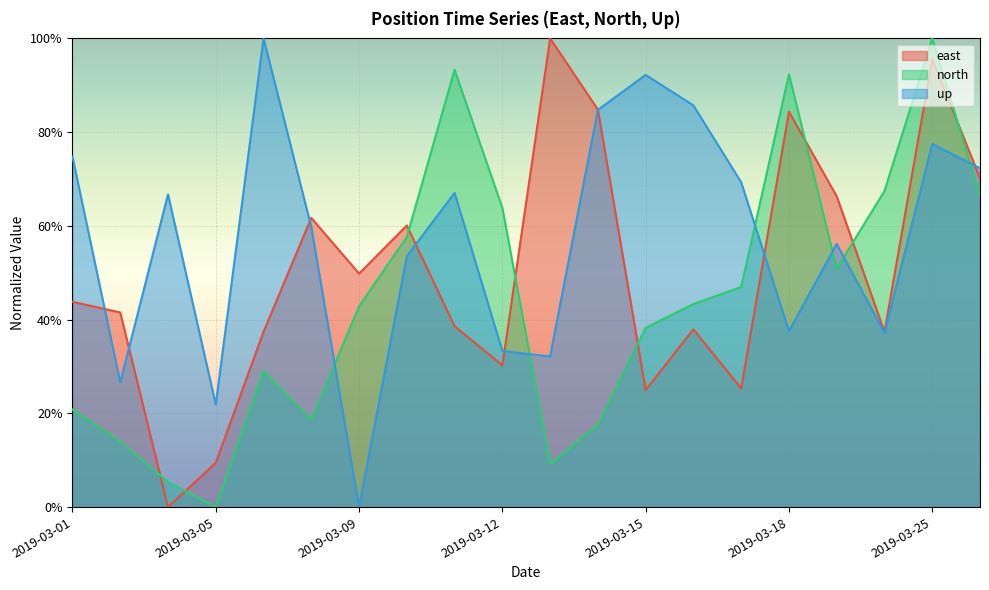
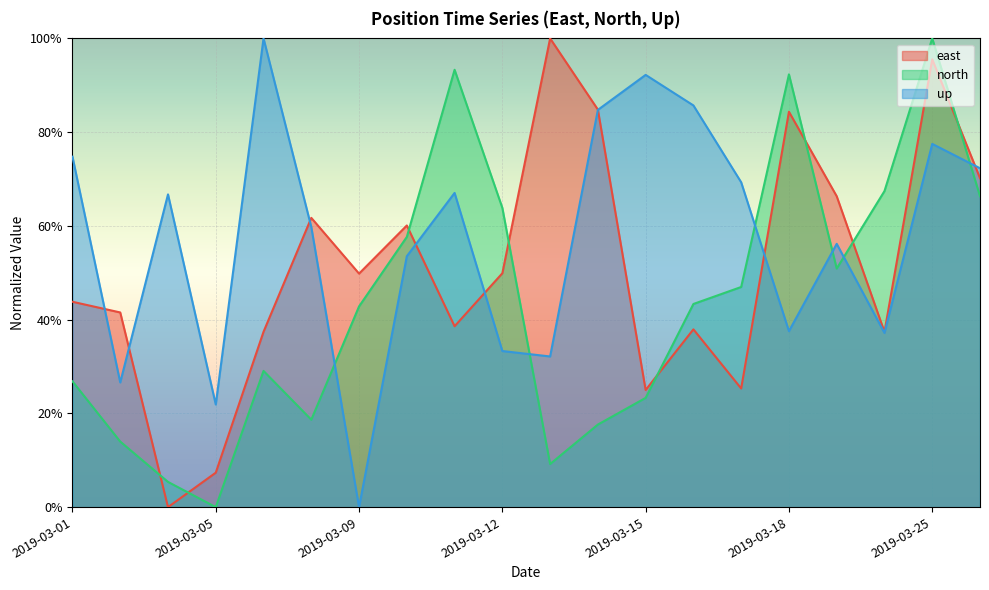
  {
    "east": {
      "2019-03-01": "44%",
-     "2019-03-05": "9%",
+     "2019-03-05": "7%",
      "2019-03-09": "50%",
-     "2019-03-12": "30%",
+     "2019-03-12": "50%",
      "2019-03-15": "25%",
      "2019-03-18": "84%"
    },
    "north": {
-     "2019-03-01": "21%",
+     "2019-03-01": "27%",
      "2019-03-05": "0%",
      "2019-03-09": "43%",
      "2019-03-12": "64%",
-     "2019-03-15": "38%",
+     "2019-03-15": "23%",
      "2019-03-18": "92%",
      "2019-03-25": "100%"
    },
    "up": {
      "2019-03-01": "75%",
      "2019-03-05": "22%",
      "2019-03-09": "0%",
      "2019-03-12": "33%",
      "2019-03-15": "92%",
      "2019-03-18": "38%",
      "2019-03-25": "77%"
    }
  }
